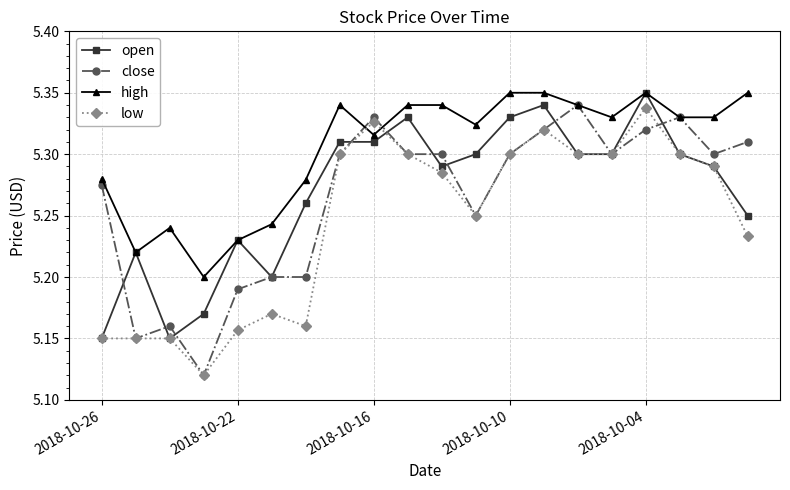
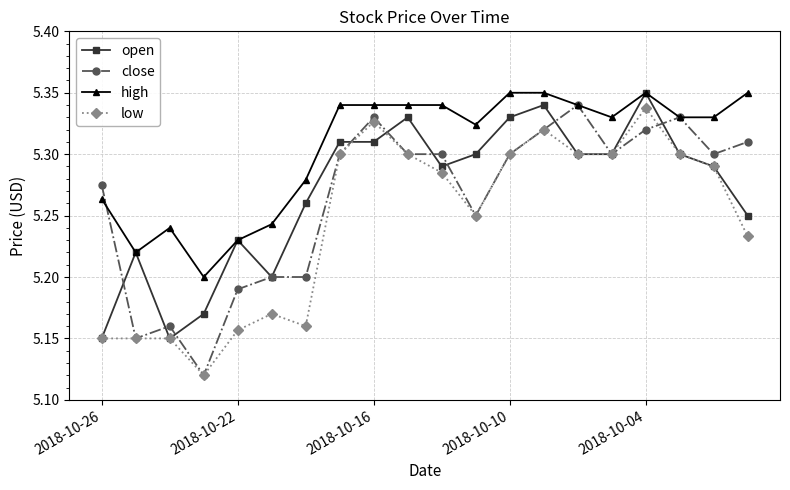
  {
    "high": {
-     "2018-10-26": 5.280,
-     "2018-10-16": 5.316,
+     "2018-10-26": 5.264,
+     "2018-10-16": 5.340,
      "2018-10-10": 5.350
    },
    "low": {
      "2018-10-22": 5.157,
      "2018-10-16": 5.326,
      "2018-10-04": 5.338
    }
  }
